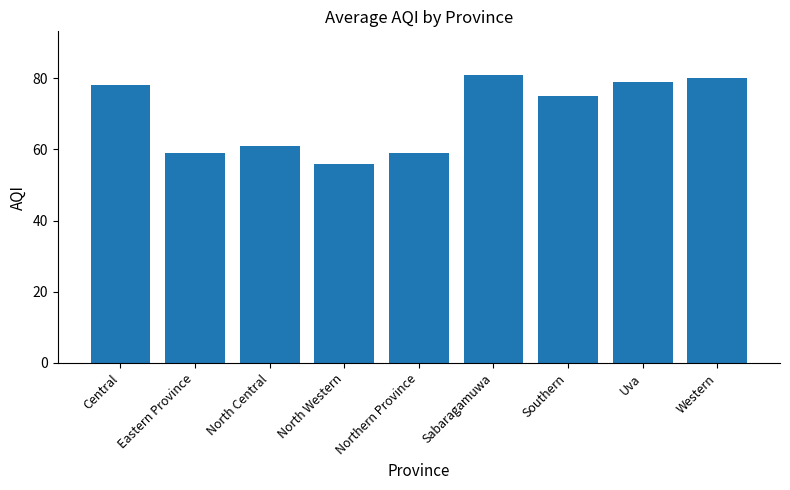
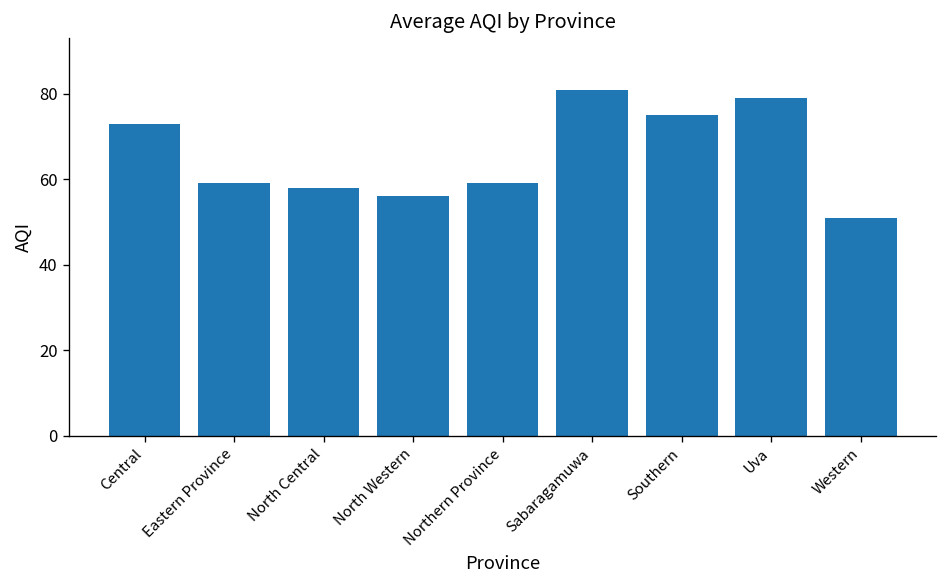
  {
-   "Central": 78,
+   "Central": 73,
    "Eastern Province": 59,
-   "North Central": 61,
+   "North Central": 58,
    "North Western": 56,
    "Northern Province": 59,
    "Sabaragamuwa": 81,
    "Southern": 75,
    "Uva": 79,
-   "Western": 80
+   "Western": 51
  }
